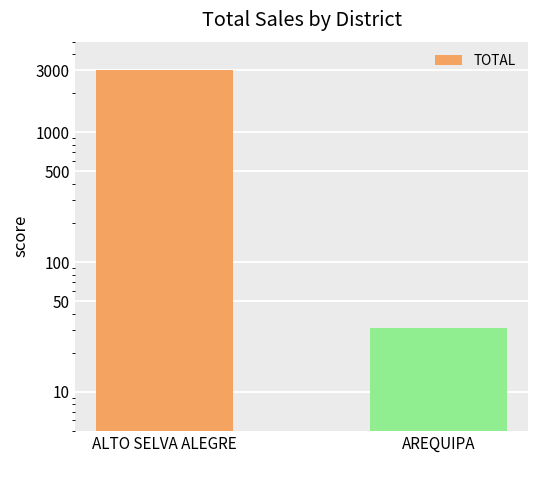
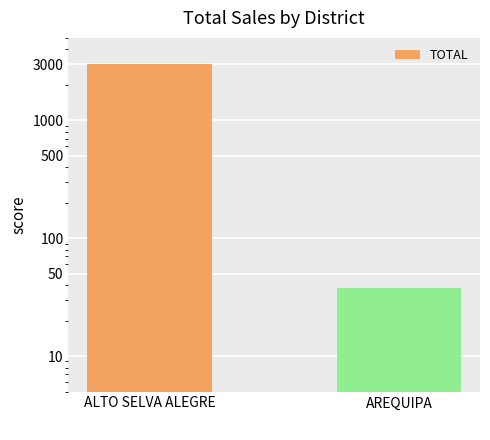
  {
    "ALTO SELVA ALEGRE": 3000,
-   "AREQUIPA": 31
+   "AREQUIPA": 38
  }
